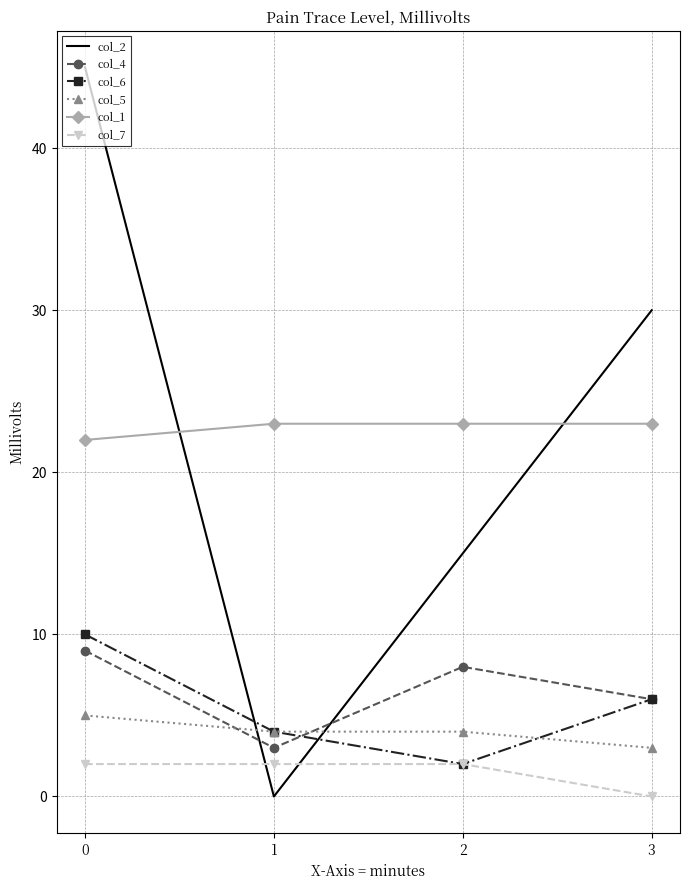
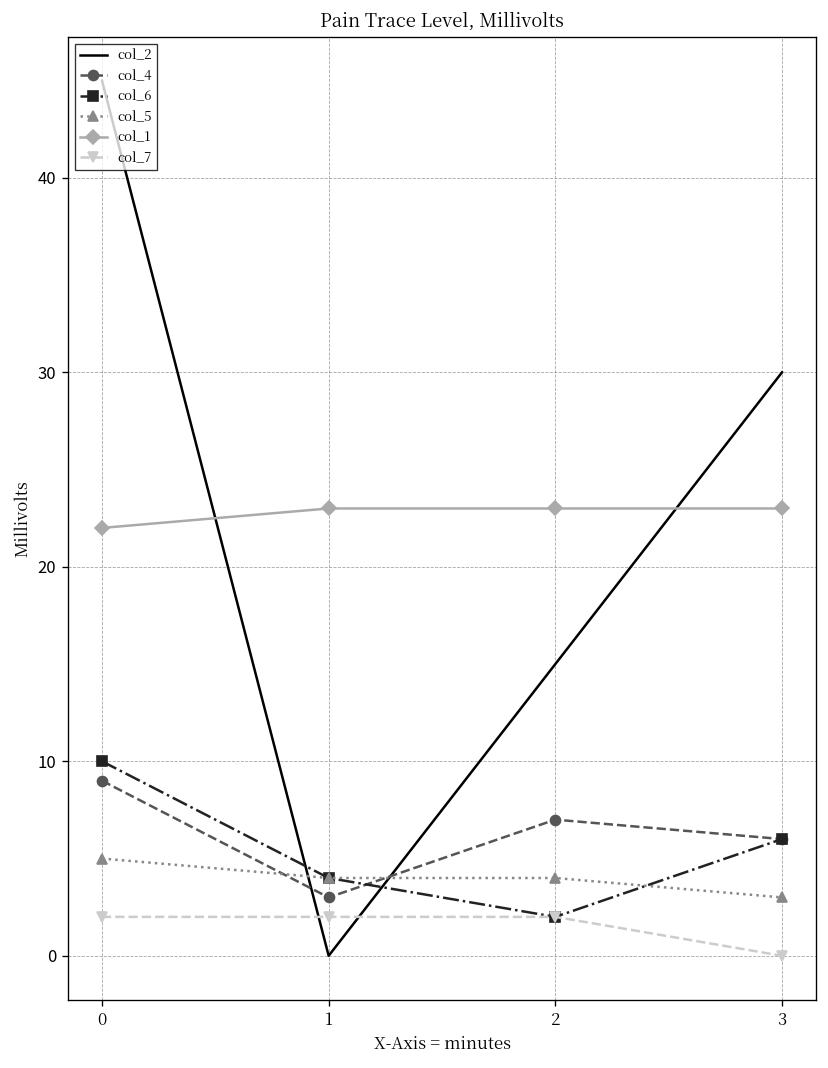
  {
    "col_4": {
      "0": 9,
      "1": 3,
-     "2": 8
+     "2": 7
    }
  }
